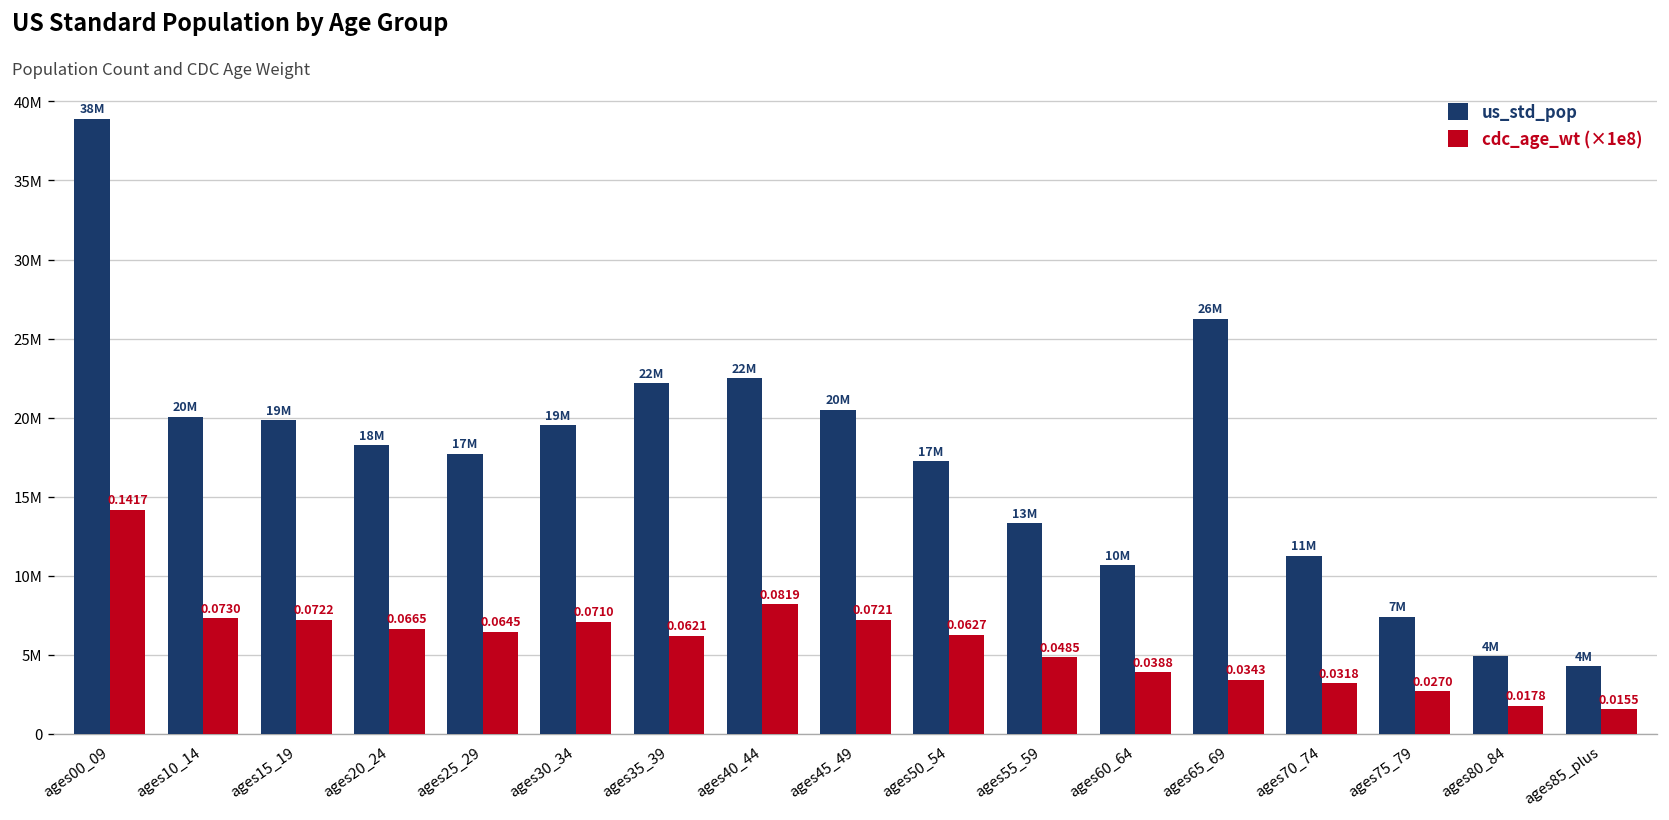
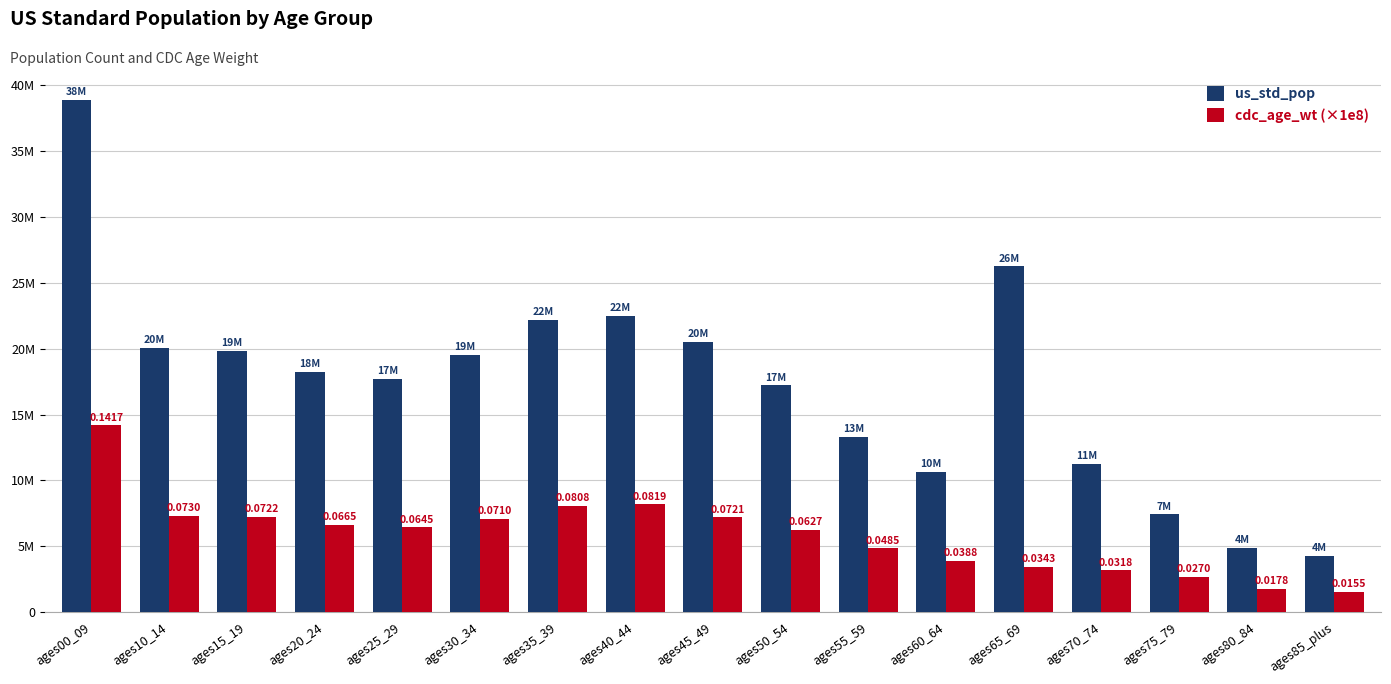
  {
    "us_std_pop": {
      "ages10_14": "20M",
      "ages20_24": "18M",
      "ages35_39": "22M",
      "ages40_44": "22M",
      "ages45_49": "20M",
      "ages50_54": "17M",
      "ages55_59": "13M",
      "ages65_69": "26M",
      "ages70_74": "11M",
      "ages75_79": "7M",
      "ages85_plus": "4M"
    },
    "cdc_age_wt (×1e8)": {
-     "ages35_39": "0.0621"
+     "ages35_39": "0.0808"
    }
  }
